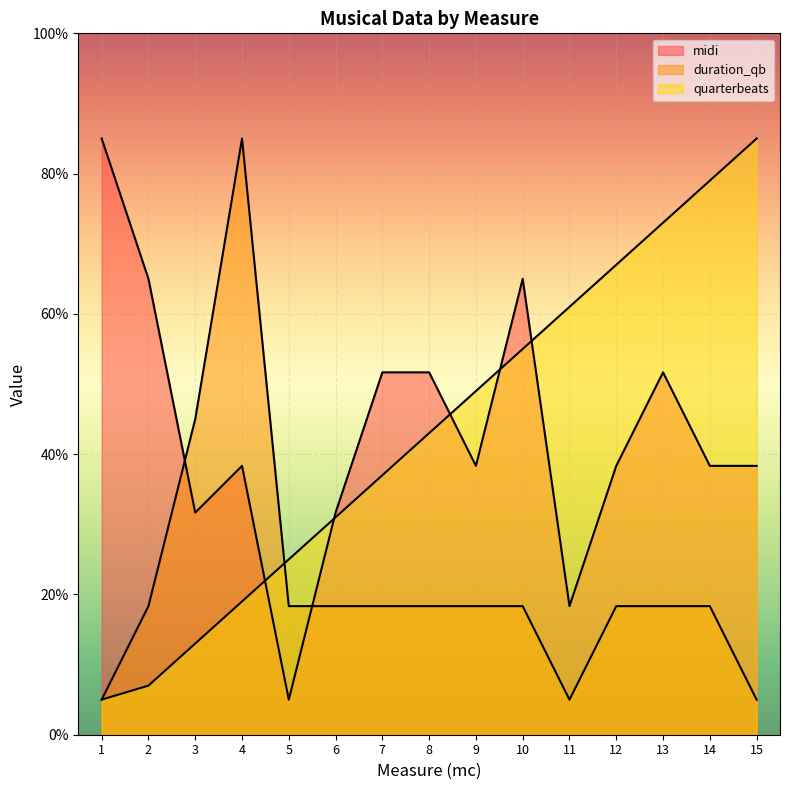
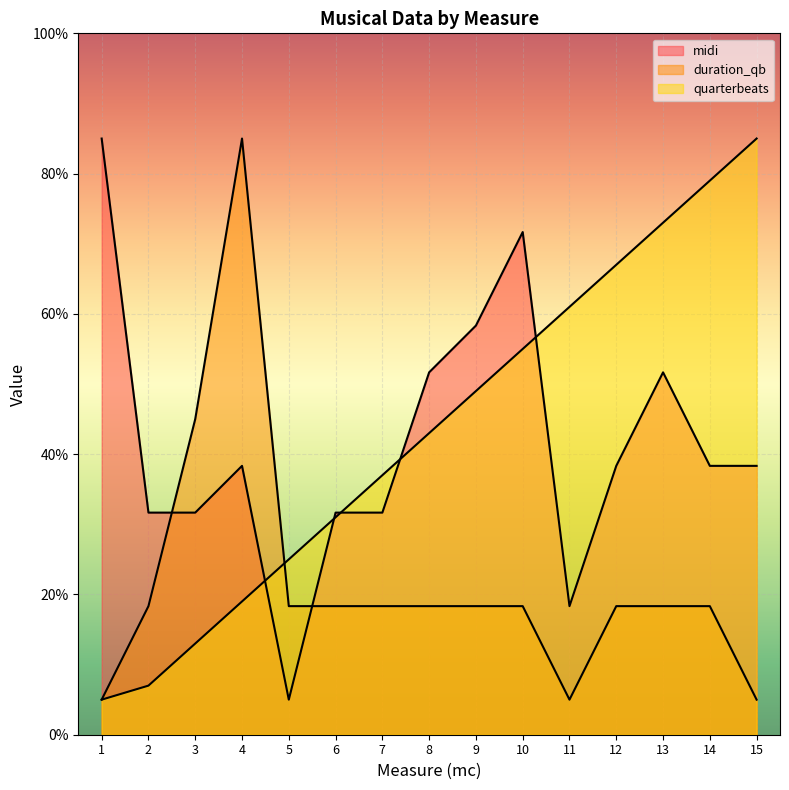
  {
    "midi": {
      "1": "85%",
-     "2": "65%",
+     "2": "32%",
      "3": "32%",
      "4": "38%",
      "5": "5%",
      "6": "32%",
-     "7": "52%",
+     "7": "32%",
      "8": "52%",
-     "9": "38%",
-     "10": "65%",
+     "9": "58%",
+     "10": "72%",
      "11": "18%",
      "12": "38%",
      "13": "52%",
      "14": "38%",
      "15": "38%"
    }
  }
